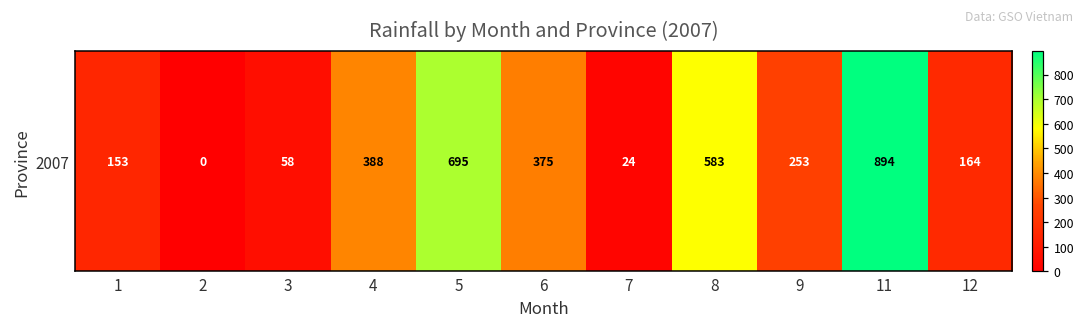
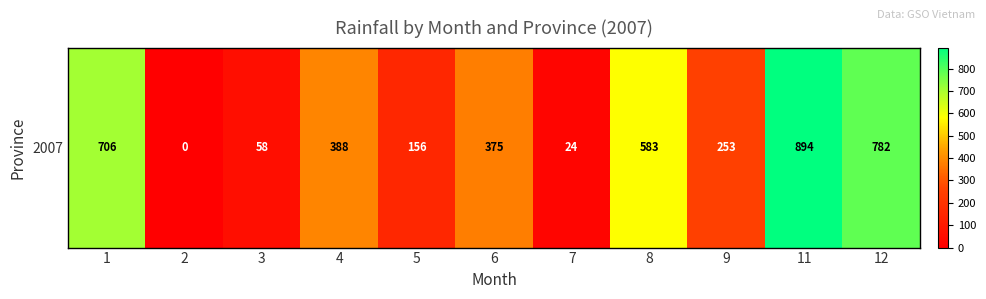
  {
    "2007": {
-     "1": 153,
+     "1": 706,
      "2": 0,
      "3": 58,
      "4": 388,
-     "5": 695,
+     "5": 156,
      "6": 375,
      "7": 24,
      "8": 583,
      "9": 253,
      "11": 894,
-     "12": 164
+     "12": 782
    }
  }
